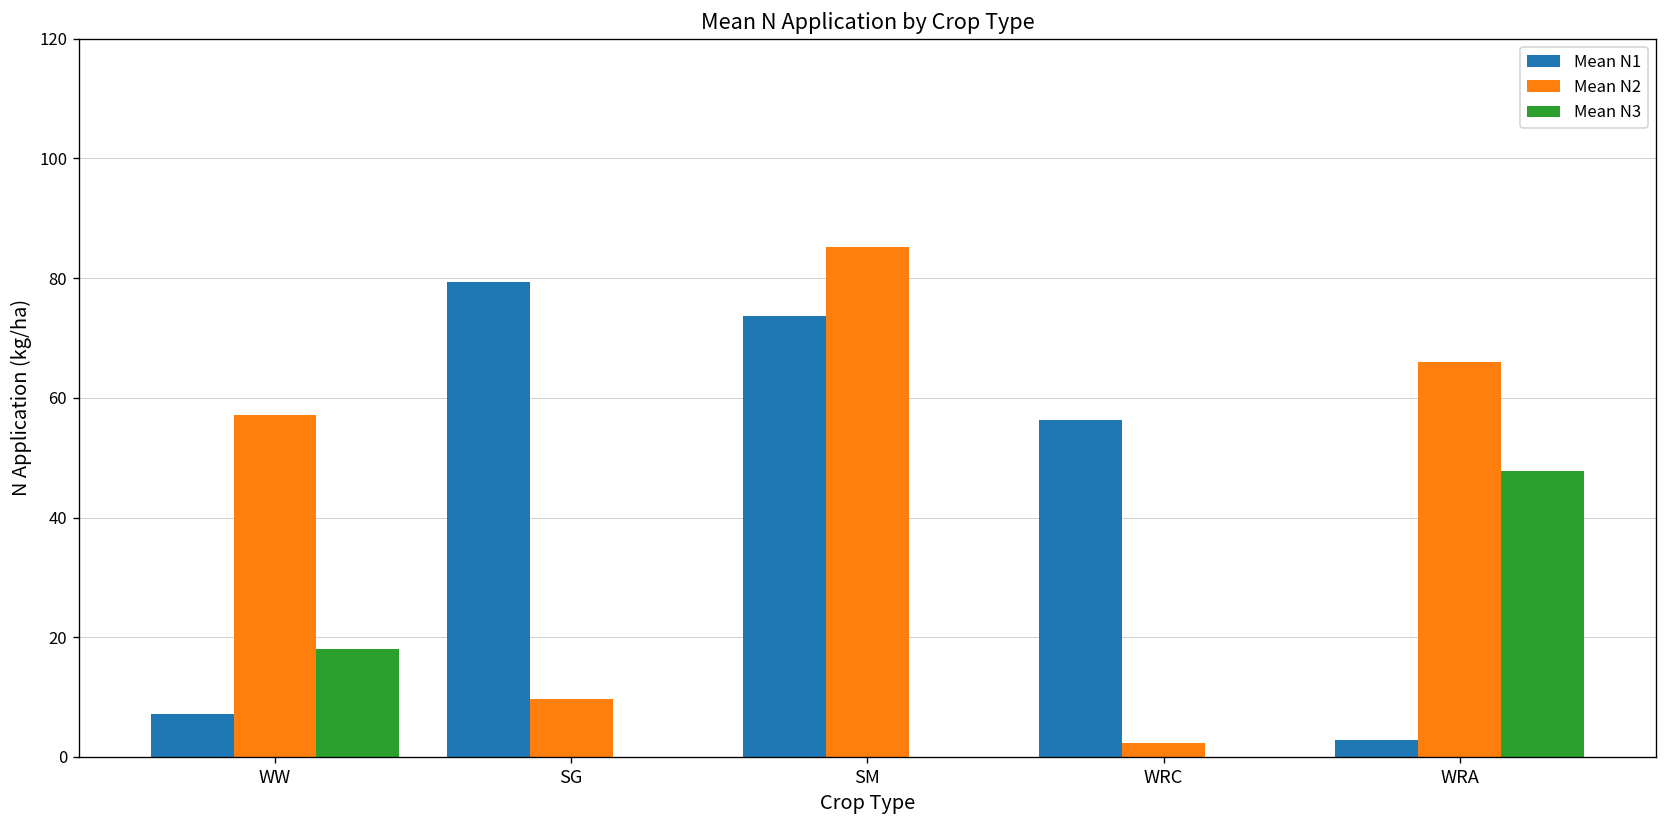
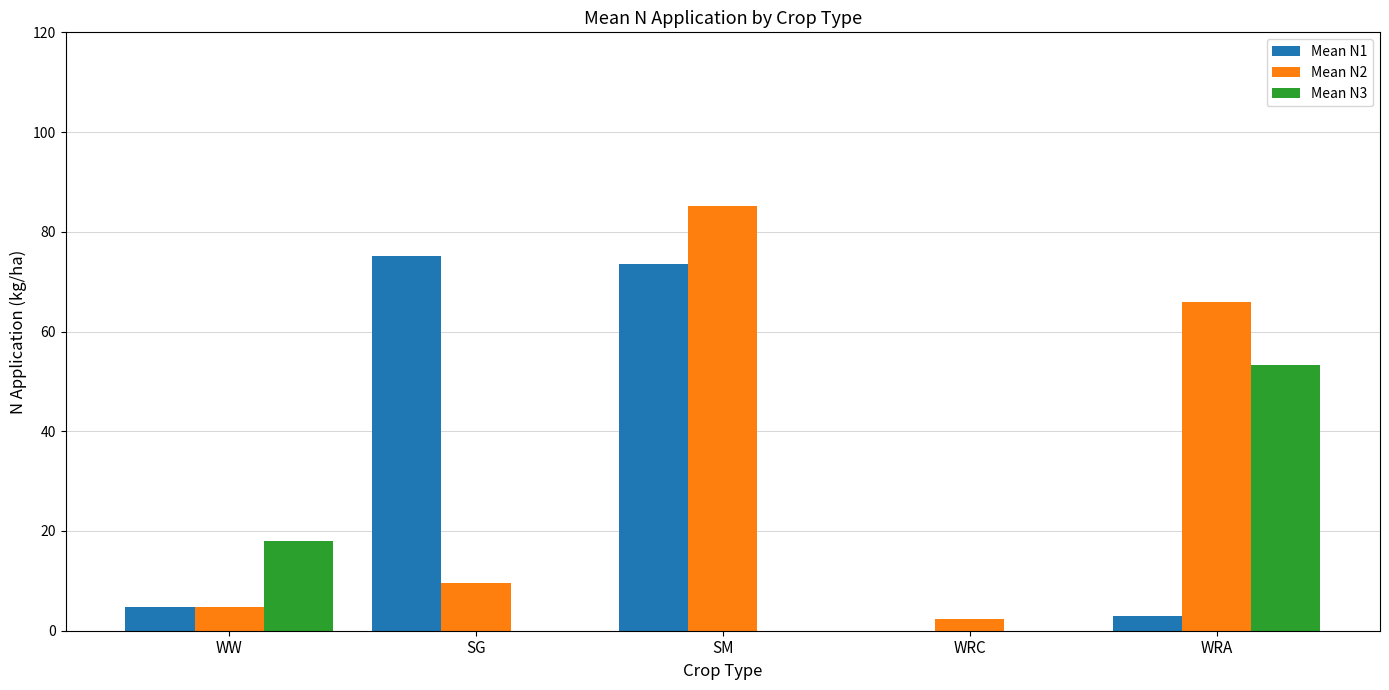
  {
    "Mean N1": {
-     "WW": 7,
-     "SG": 79,
+     "WW": 5,
+     "SG": 75,
      "SM": 74,
-     "WRC": 56,
+     "WRC": 0,
      "WRA": 3
    },
    "Mean N2": {
-     "WW": 57,
+     "WW": 5,
      "SG": 10,
      "SM": 85,
      "WRC": 2,
      "WRA": 66
    },
    "Mean N3": {
      "WW": 18,
      "SG": 0,
      "SM": 0,
      "WRC": 0,
-     "WRA": 48
+     "WRA": 53
    }
  }
